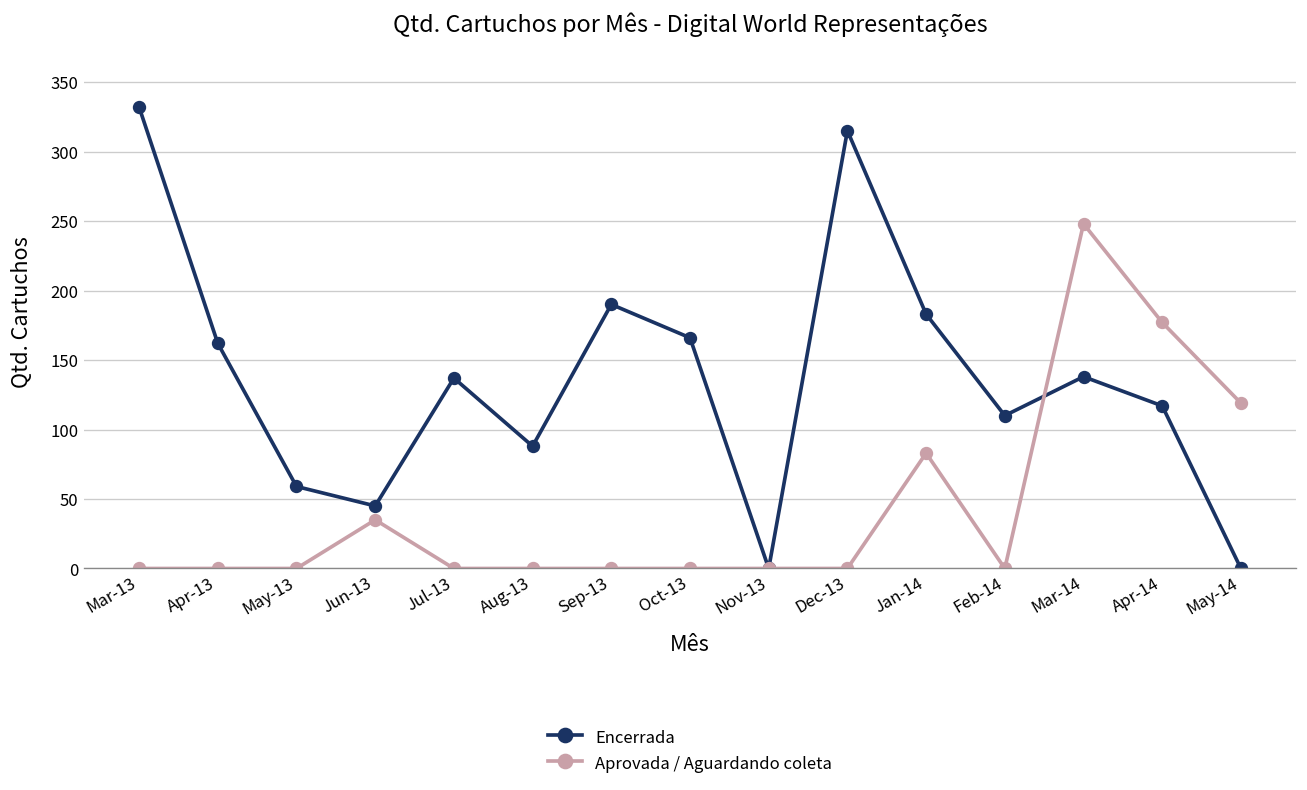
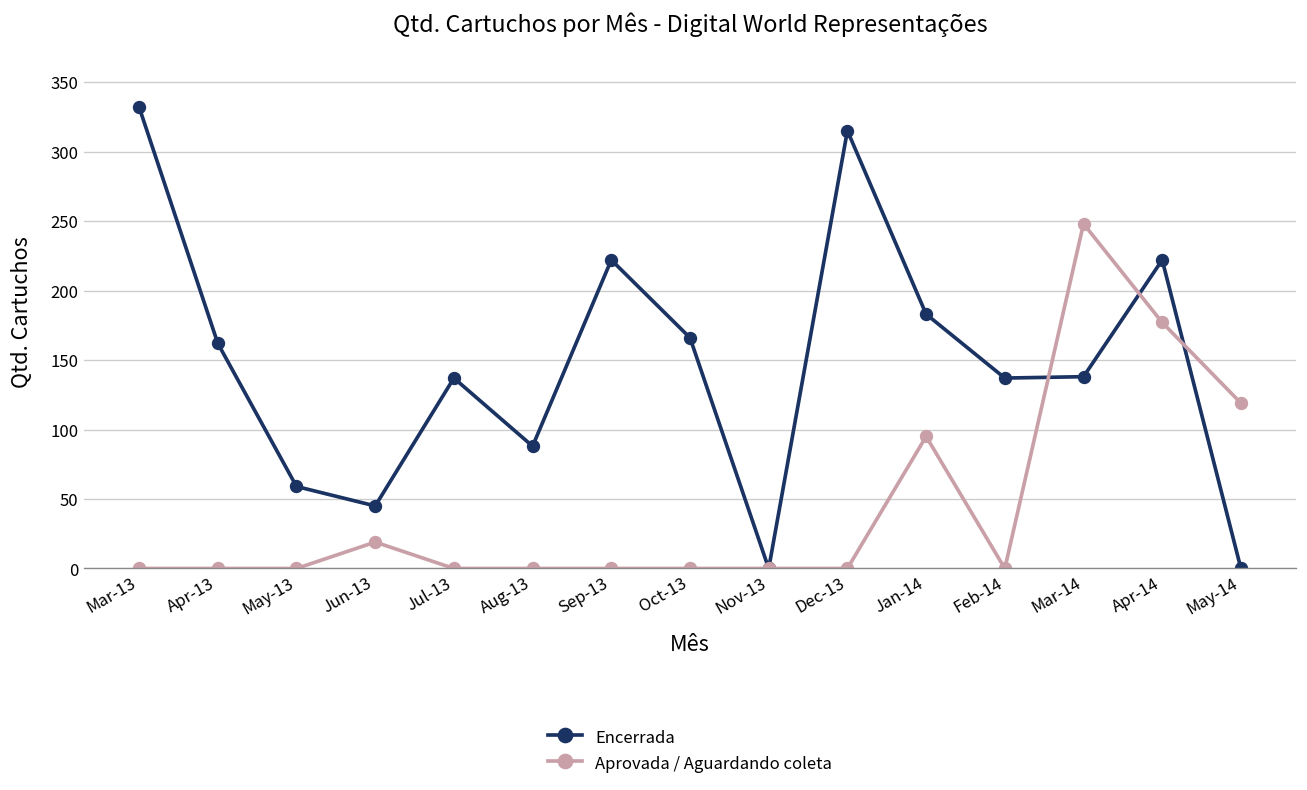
  {
    "Encerrada": {
      "Mar-13": 332,
      "Apr-13": 162,
      "May-13": 59,
      "Jun-13": 45,
      "Jul-13": 137,
      "Aug-13": 88,
-     "Sep-13": 190,
+     "Sep-13": 222,
      "Oct-13": 166,
      "Dec-13": 315,
      "Jan-14": 183,
-     "Feb-14": 110,
+     "Feb-14": 137,
      "Mar-14": 138,
-     "Apr-14": 117,
+     "Apr-14": 222,
      "May-14": 0
    },
    "Aprovada / Aguardando coleta": {
      "Mar-13": 0,
      "Apr-13": 0,
      "May-13": 0,
-     "Jun-13": 35,
+     "Jun-13": 19,
      "Jul-13": 0,
      "Aug-13": 0,
      "Sep-13": 0,
      "Oct-13": 0,
      "Dec-13": 0,
-     "Jan-14": 83,
+     "Jan-14": 95,
      "Feb-14": 0,
      "Mar-14": 248,
      "Apr-14": 177,
      "May-14": 119
    }
  }
